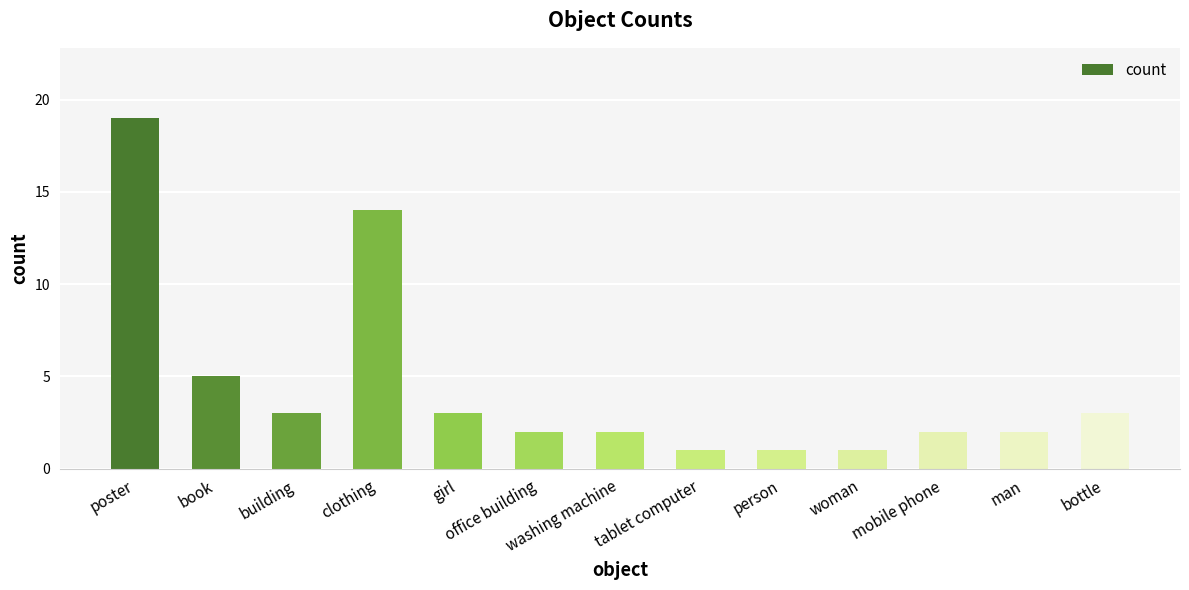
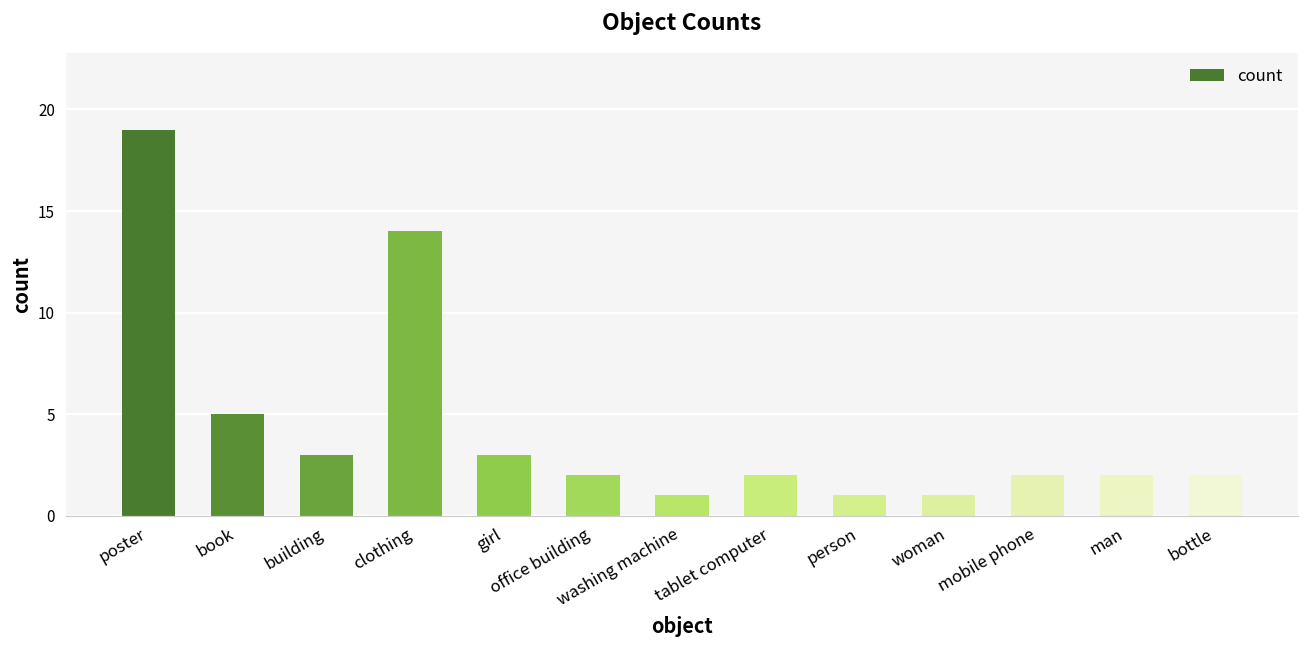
  {
    "poster": 19,
    "book": 5,
    "building": 3,
    "clothing": 14,
    "girl": 3,
    "office building": 2,
-   "washing machine": 2,
-   "tablet computer": 1,
+   "washing machine": 1,
+   "tablet computer": 2,
    "person": 1,
    "woman": 1,
    "mobile phone": 2,
    "man": 2,
-   "bottle": 3
+   "bottle": 2
  }
